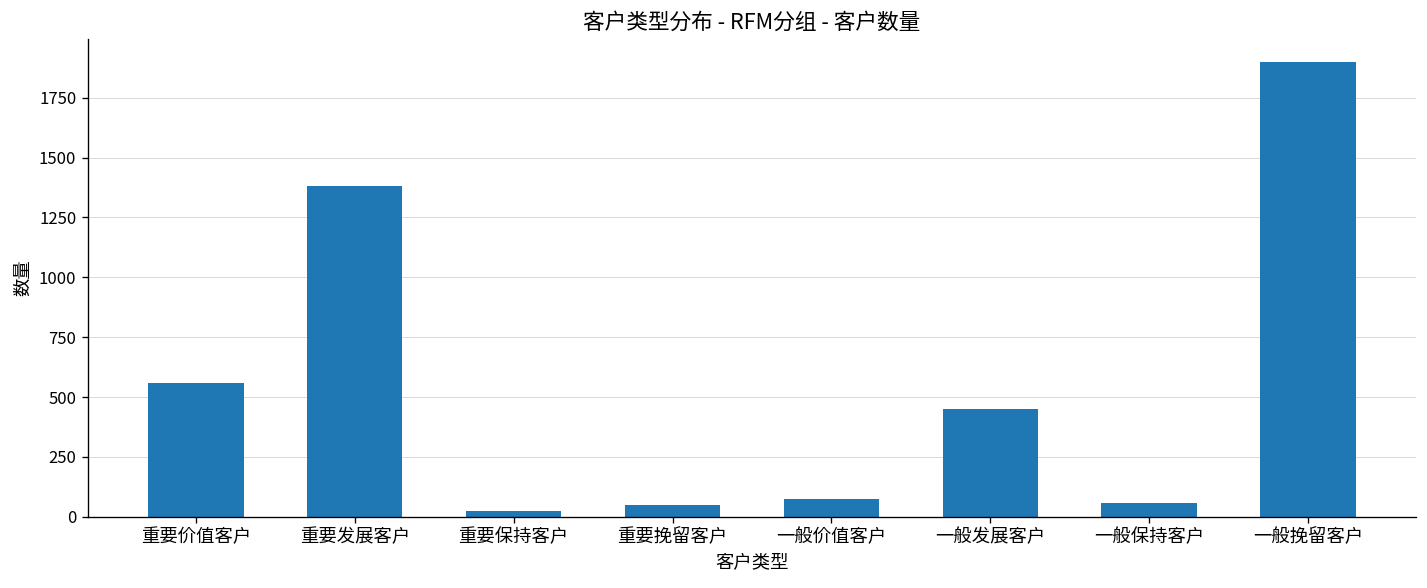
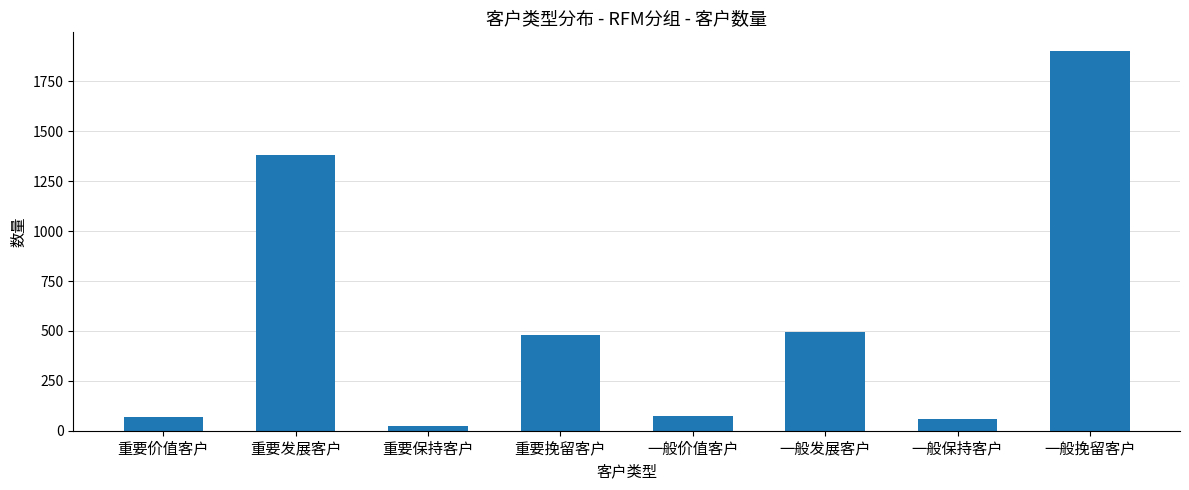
  {
-   "重要价值客户": 560,
+   "重要价值客户": 70,
    "重要发展客户": 1380,
    "重要保持客户": 30,
-   "重要挽留客户": 50,
+   "重要挽留客户": 480,
    "一般价值客户": 80,
-   "一般发展客户": 450,
+   "一般发展客户": 490,
    "一般保持客户": 60,
    "一般挽留客户": 1900
  }
